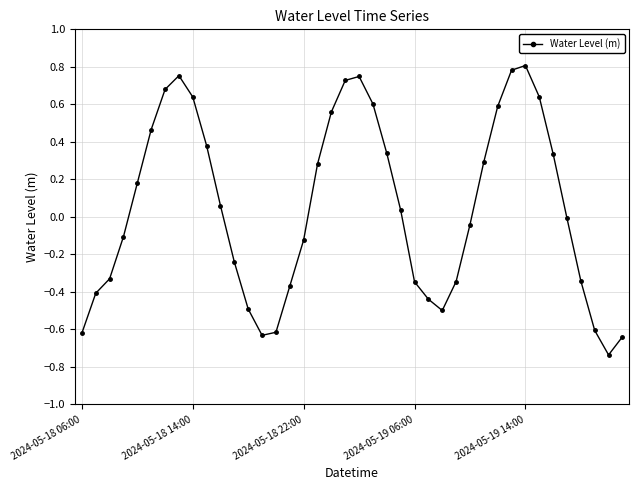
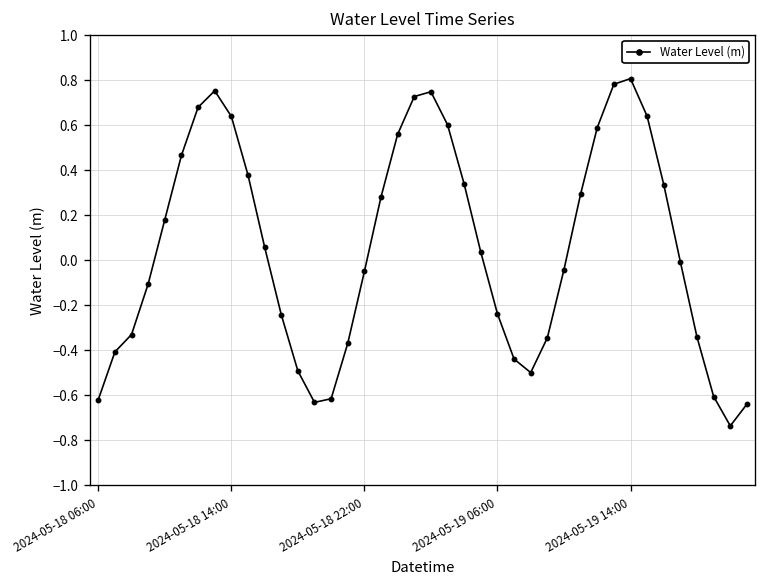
  {
    "2024-05-18 06:00": -0.62,
    "2024-05-18 14:00": 0.64,
-   "2024-05-18 22:00": -0.12,
-   "2024-05-19 06:00": -0.35,
+   "2024-05-18 22:00": -0.05,
+   "2024-05-19 06:00": -0.24,
    "2024-05-19 14:00": 0.81
  }
